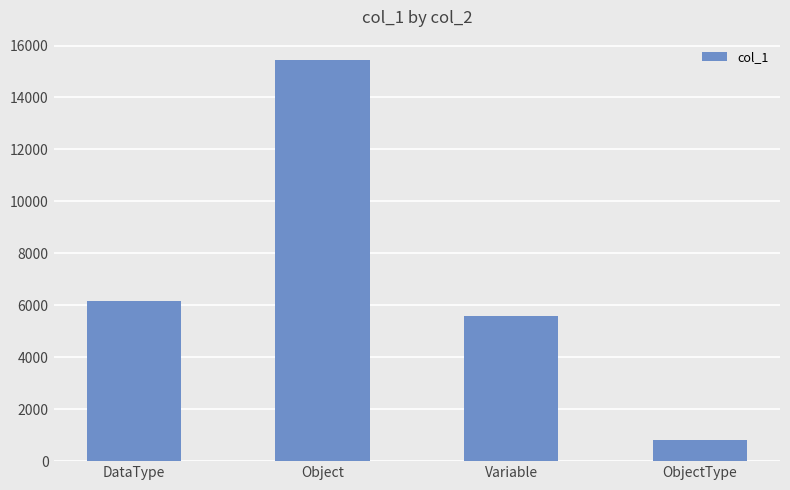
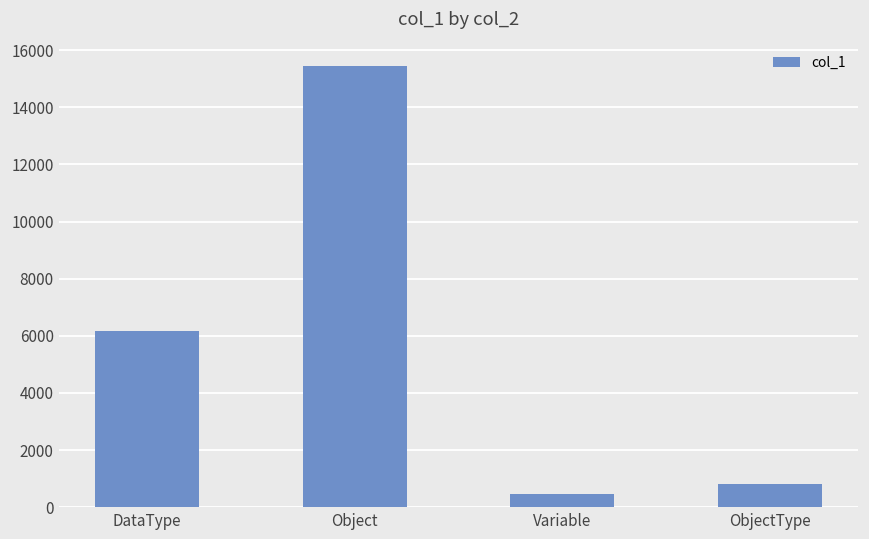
  {
    "DataType": 6200,
    "Object": 15500,
-   "Variable": 5600,
+   "Variable": 500,
    "ObjectType": 800
  }
